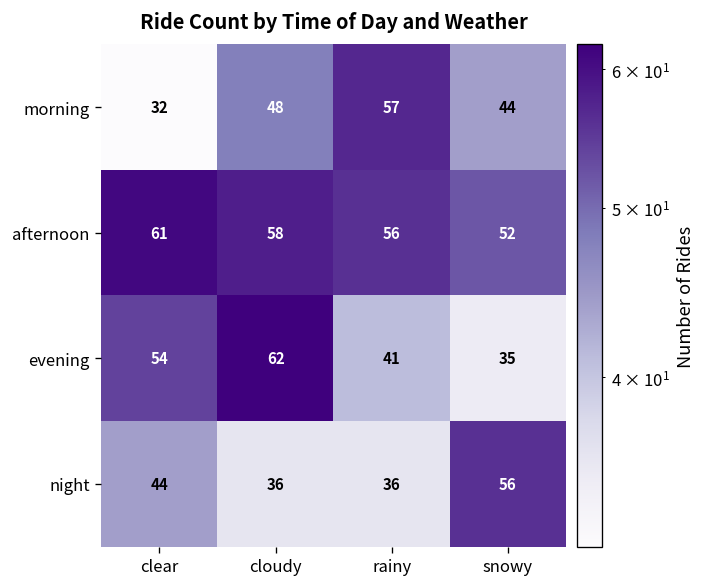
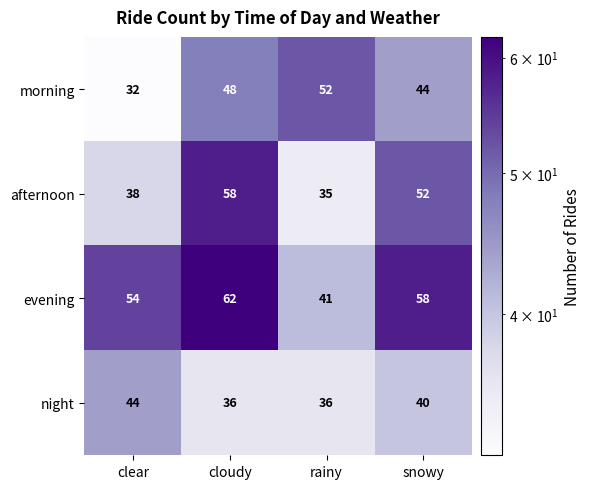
  {
    "morning": {
      "clear": 32,
      "cloudy": 48,
-     "rainy": 57,
+     "rainy": 52,
      "snowy": 44
    },
    "afternoon": {
-     "clear": 61,
+     "clear": 38,
      "cloudy": 58,
-     "rainy": 56,
+     "rainy": 35,
      "snowy": 52
    },
    "evening": {
      "clear": 54,
      "cloudy": 62,
      "rainy": 41,
-     "snowy": 35
+     "snowy": 58
    },
    "night": {
      "clear": 44,
      "cloudy": 36,
      "rainy": 36,
-     "snowy": 56
+     "snowy": 40
    }
  }
